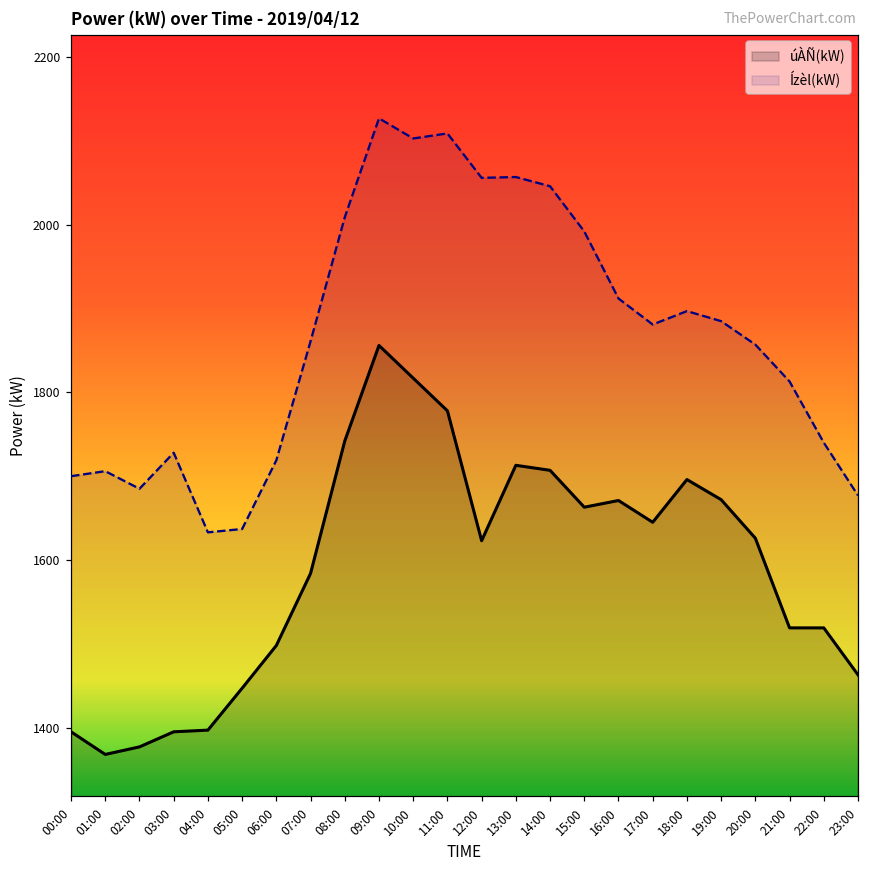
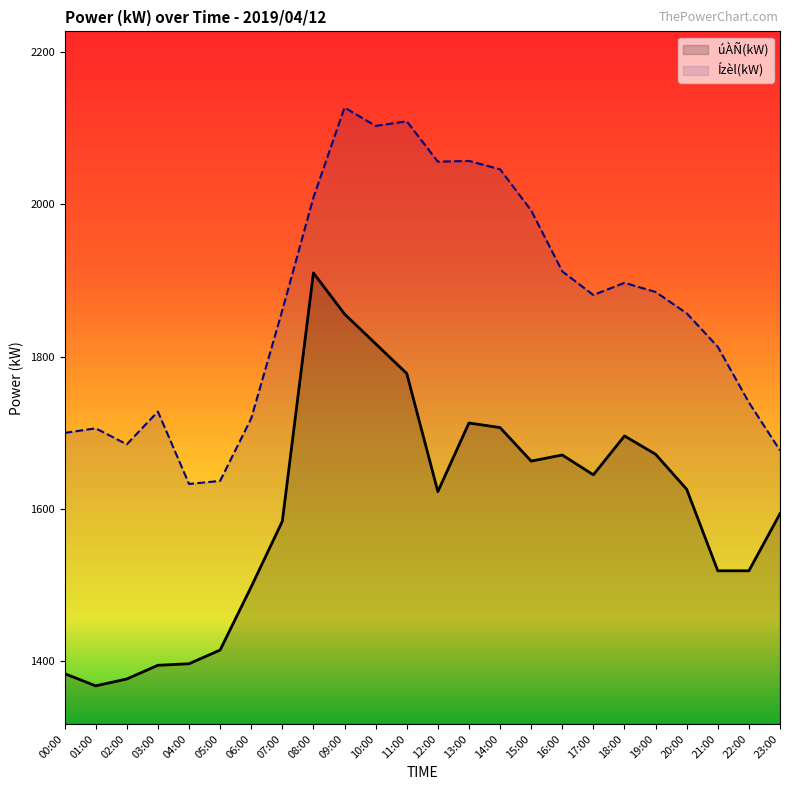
  {
    "úÀÑ(kW)": {
-     "00:00": 1400,
+     "00:00": 1380,
      "01:00": 1370,
      "02:00": 1380,
      "03:00": 1400,
      "04:00": 1400,
-     "05:00": 1450,
+     "05:00": 1420,
      "06:00": 1500,
      "07:00": 1580,
-     "08:00": 1740,
+     "08:00": 1910,
      "09:00": 1860,
      "10:00": 1820,
      "11:00": 1780,
      "12:00": 1620,
      "13:00": 1710,
      "14:00": 1710,
      "15:00": 1660,
      "16:00": 1670,
      "17:00": 1650,
      "18:00": 1700,
      "19:00": 1670,
      "20:00": 1630,
      "21:00": 1520,
      "22:00": 1520,
-     "23:00": 1460
+     "23:00": 1590
    },
    "Ízèl(kW)": {
      "00:00": 1700,
      "01:00": 1710,
      "02:00": 1690,
      "03:00": 1730,
      "04:00": 1630,
      "05:00": 1640,
      "06:00": 1720,
      "07:00": 1860,
      "08:00": 2010,
      "09:00": 2130,
      "10:00": 2100,
      "11:00": 2110,
      "12:00": 2060,
      "13:00": 2060,
      "14:00": 2050,
      "15:00": 1990,
      "16:00": 1910,
      "17:00": 1880,
      "18:00": 1900,
      "19:00": 1890,
      "20:00": 1860,
      "21:00": 1810,
      "22:00": 1740,
      "23:00": 1680
    }
  }
